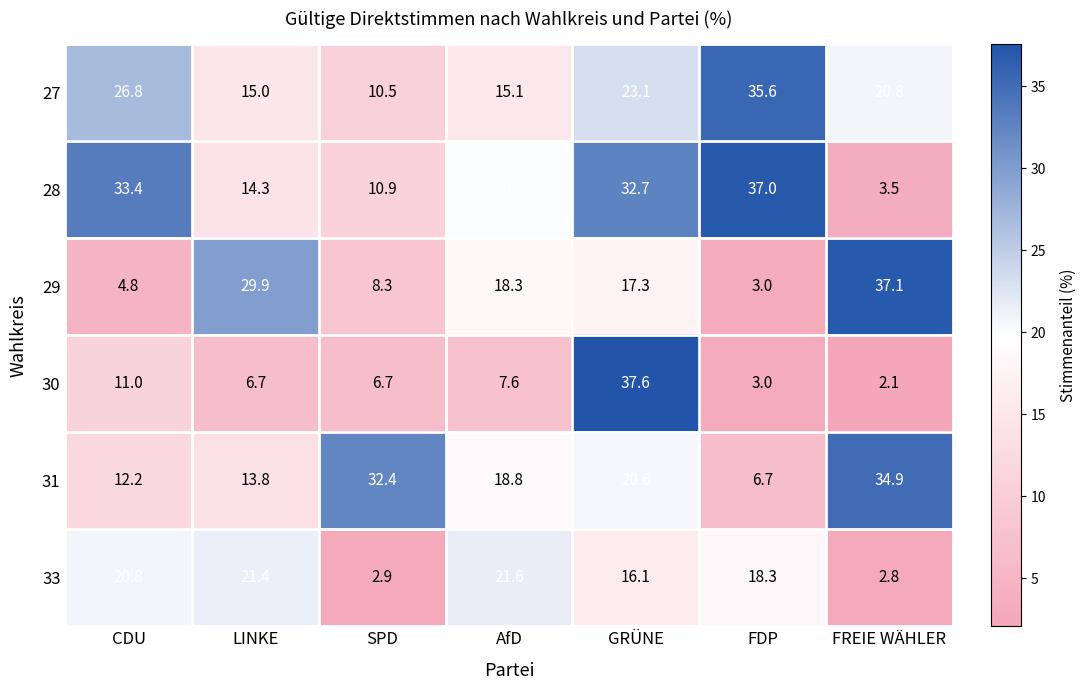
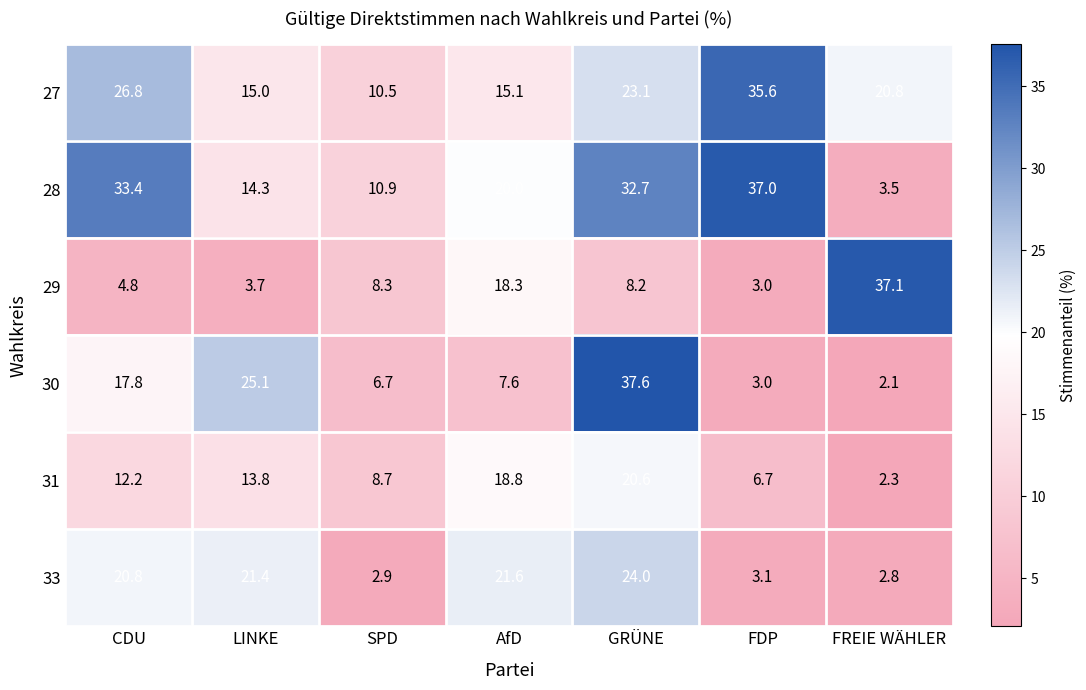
  {
    "27": {
      "CDU": 26.8,
      "LINKE": 15.0,
      "SPD": 10.5,
      "AfD": 15.1,
      "FDP": 35.6
    },
    "28": {
      "CDU": 33.4,
      "LINKE": 14.3,
      "SPD": 10.9,
      "GRÜNE": 32.7,
      "FDP": 37.0,
      "FREIE WÄHLER": 3.5
    },
    "29": {
      "CDU": 4.8,
-     "LINKE": 29.9,
+     "LINKE": 3.7,
      "SPD": 8.3,
      "AfD": 18.3,
-     "GRÜNE": 17.3,
+     "GRÜNE": 8.2,
      "FDP": 3.0,
      "FREIE WÄHLER": 37.1
    },
    "30": {
-     "CDU": 11.0,
-     "LINKE": 6.7,
+     "CDU": 17.8,
+     "LINKE": 25.1,
      "SPD": 6.7,
      "AfD": 7.6,
      "GRÜNE": 37.6,
      "FDP": 3.0,
      "FREIE WÄHLER": 2.1
    },
    "31": {
      "CDU": 12.2,
      "LINKE": 13.8,
-     "SPD": 32.4,
+     "SPD": 8.7,
      "AfD": 18.8,
      "FDP": 6.7,
-     "FREIE WÄHLER": 34.9
+     "FREIE WÄHLER": 2.3
    },
    "33": {
      "SPD": 2.9,
-     "GRÜNE": 16.1,
-     "FDP": 18.3,
+     "GRÜNE": 24.0,
+     "FDP": 3.1,
      "FREIE WÄHLER": 2.8
    }
  }
